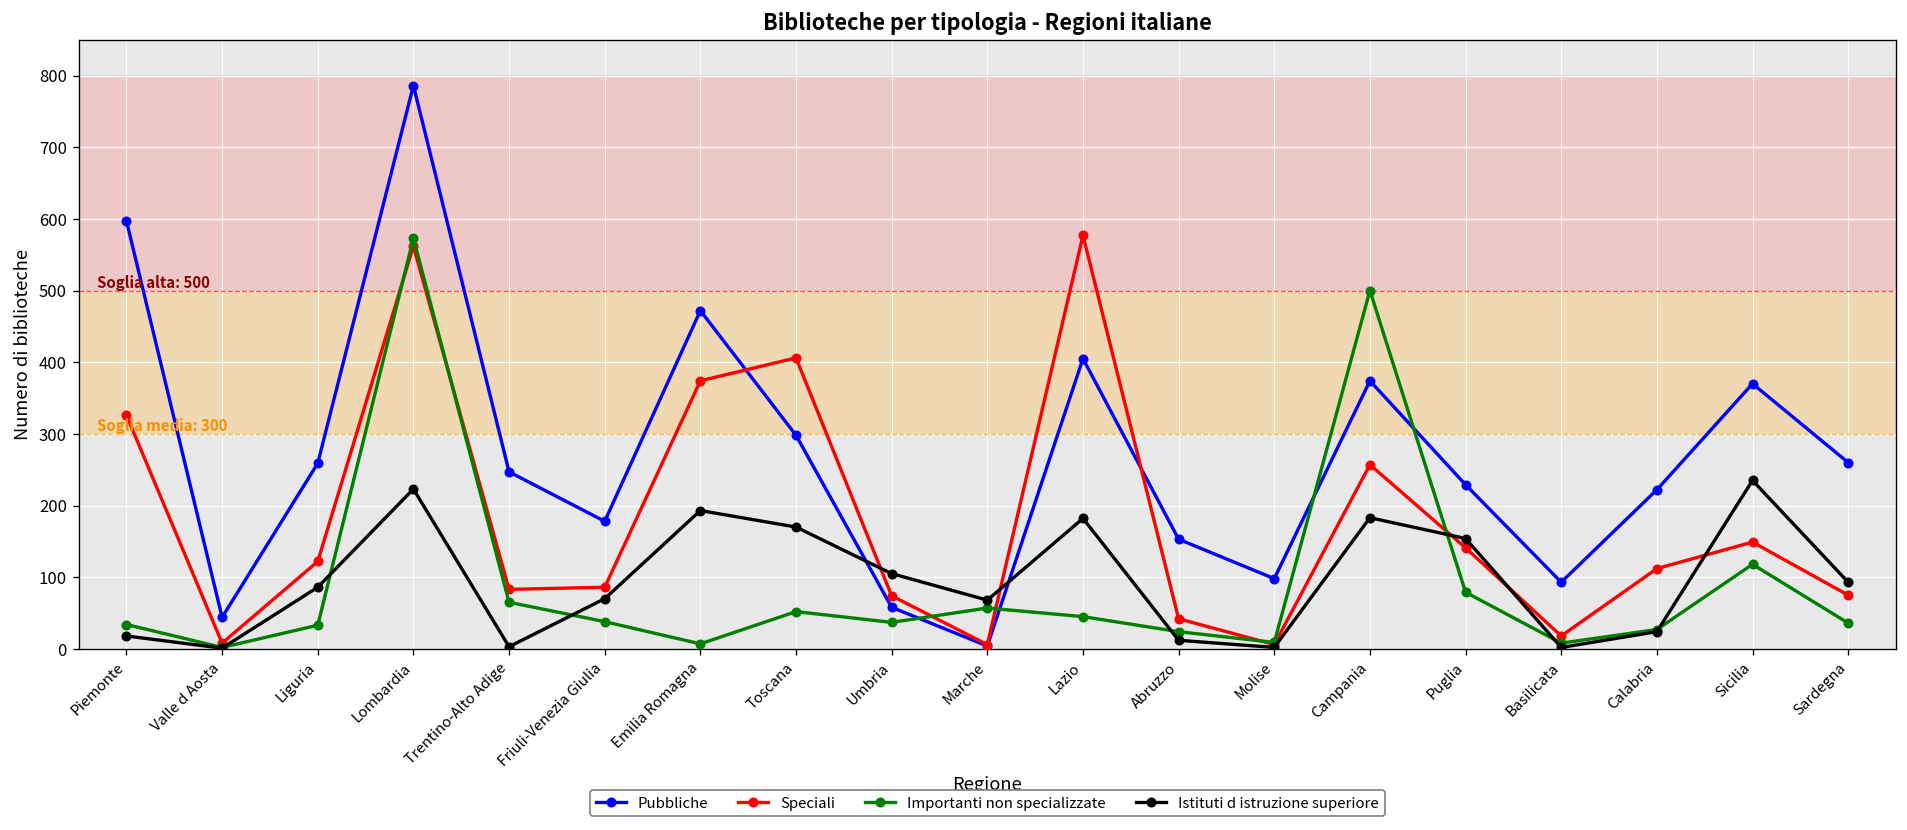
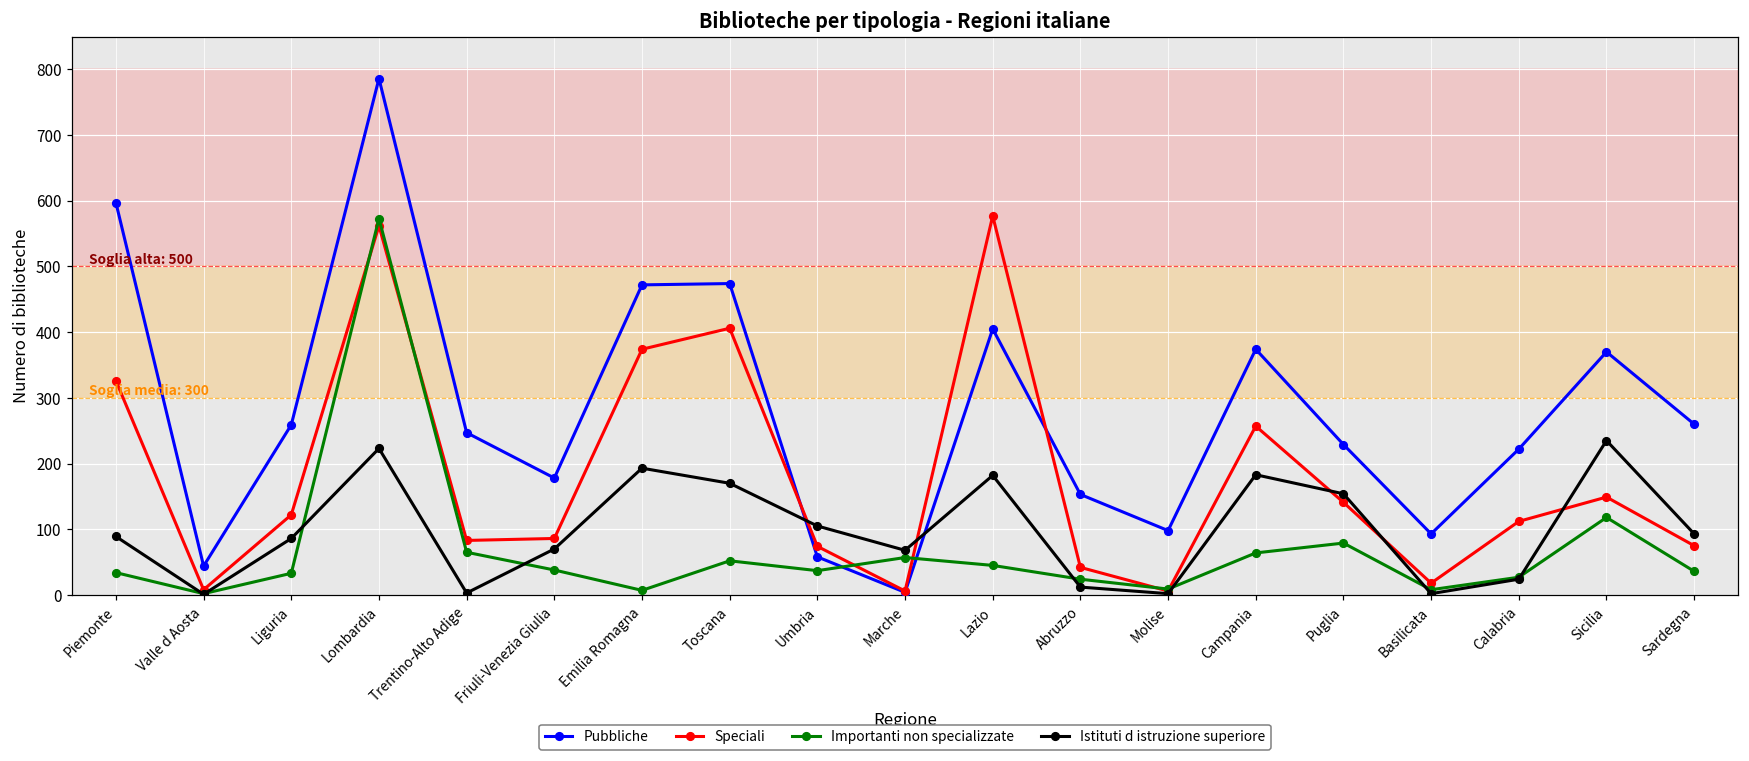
  {
    "Pubbliche": {
      "Piemonte": 600,
      "Valle d Aosta": 40,
      "Liguria": 260,
      "Lombardia": 790,
      "Trentino-Alto Adige": 250,
      "Friuli-Venezia Giulia": 180,
      "Emilia Romagna": 470,
-     "Toscana": 300,
+     "Toscana": 470,
      "Umbria": 60,
      "Lazio": 410,
      "Abruzzo": 150,
      "Molise": 100,
      "Campania": 370,
      "Puglia": 230,
      "Basilicata": 90,
      "Calabria": 220,
      "Sicilia": 370,
      "Sardegna": 260
    },
    "Speciali": {
      "Valle d Aosta": 10,
      "Liguria": 120,
      "Lombardia": 560,
      "Trentino-Alto Adige": 80,
      "Friuli-Venezia Giulia": 90,
      "Emilia Romagna": 370,
      "Toscana": 410,
      "Umbria": 70,
      "Lazio": 580,
      "Abruzzo": 40,
      "Campania": 260,
      "Puglia": 140,
      "Basilicata": 20,
      "Calabria": 110,
      "Sicilia": 150,
      "Sardegna": 80
    },
    "Importanti non specializzate": {
      "Piemonte": 30,
      "Liguria": 30,
      "Lombardia": 570,
      "Trentino-Alto Adige": 70,
      "Friuli-Venezia Giulia": 40,
      "Emilia Romagna": 10,
      "Toscana": 50,
      "Umbria": 40,
      "Marche": 60,
      "Lazio": 50,
      "Abruzzo": 20,
-     "Campania": 500,
+     "Campania": 60,
      "Puglia": 80,
      "Basilicata": 10,
      "Sicilia": 120,
      "Sardegna": 40
    },
    "Istituti d istruzione superiore": {
-     "Piemonte": 20,
+     "Piemonte": 90,
      "Liguria": 90,
      "Lombardia": 220,
      "Trentino-Alto Adige": 0,
      "Friuli-Venezia Giulia": 70,
      "Emilia Romagna": 190,
      "Toscana": 170,
      "Umbria": 110,
      "Marche": 70,
      "Lazio": 180,
      "Abruzzo": 10,
      "Campania": 180,
      "Puglia": 150,
      "Basilicata": 0,
      "Sicilia": 240,
      "Sardegna": 90
    }
  }
